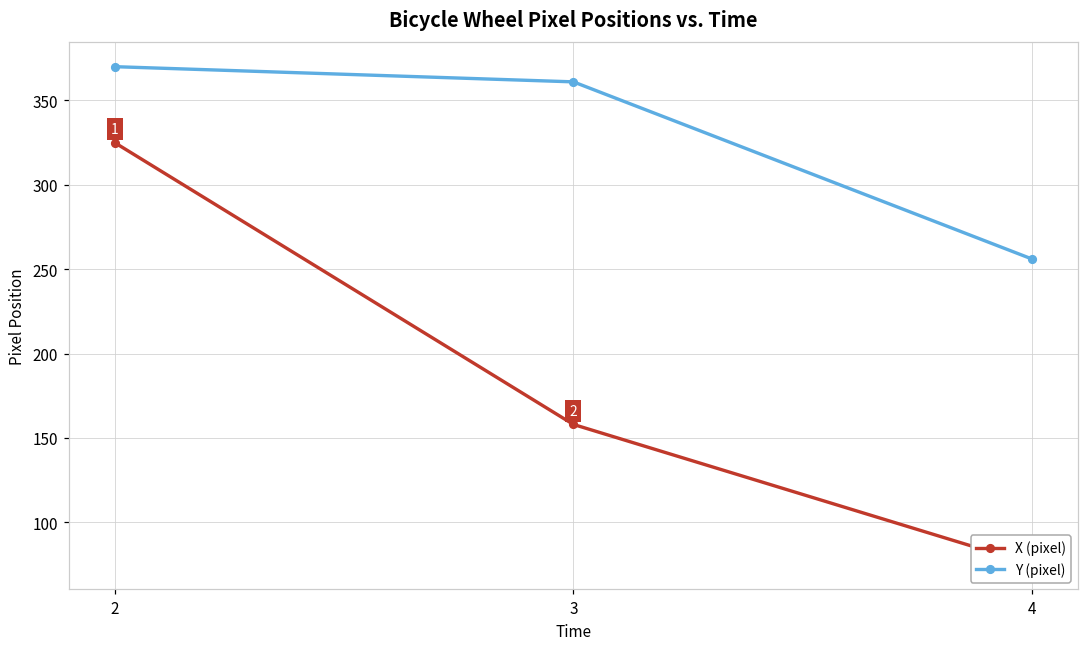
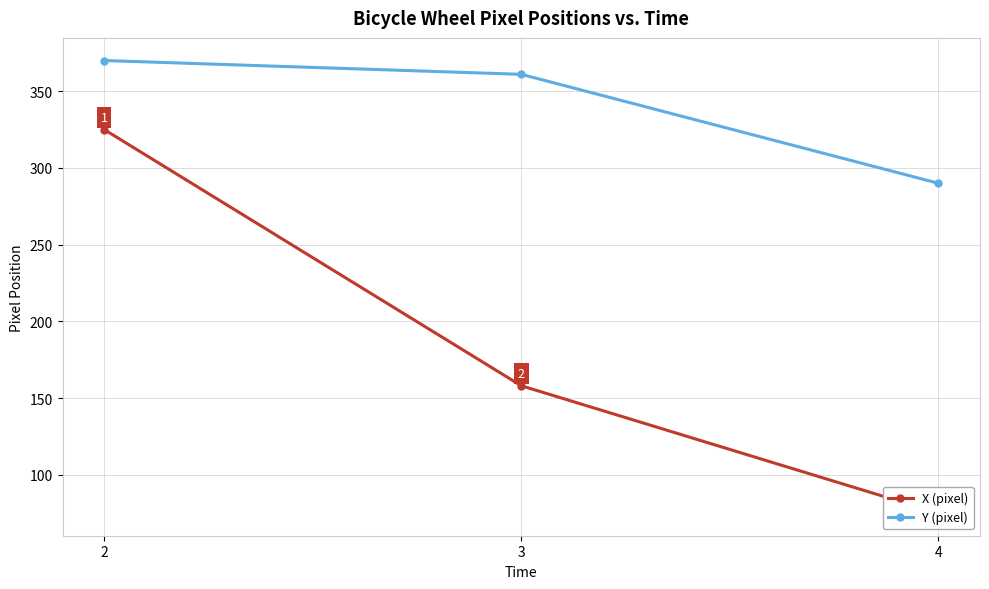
  {
    "Y (pixel)": {
      "2": 370,
      "3": 361,
-     "4": 256
+     "4": 290
    }
  }
